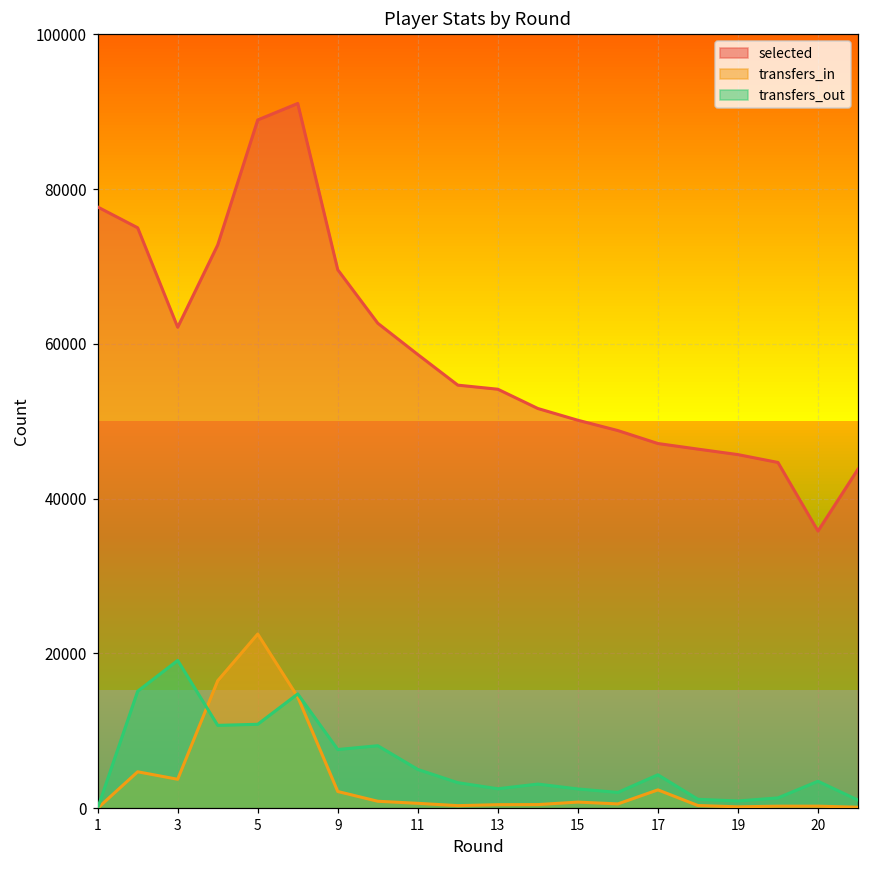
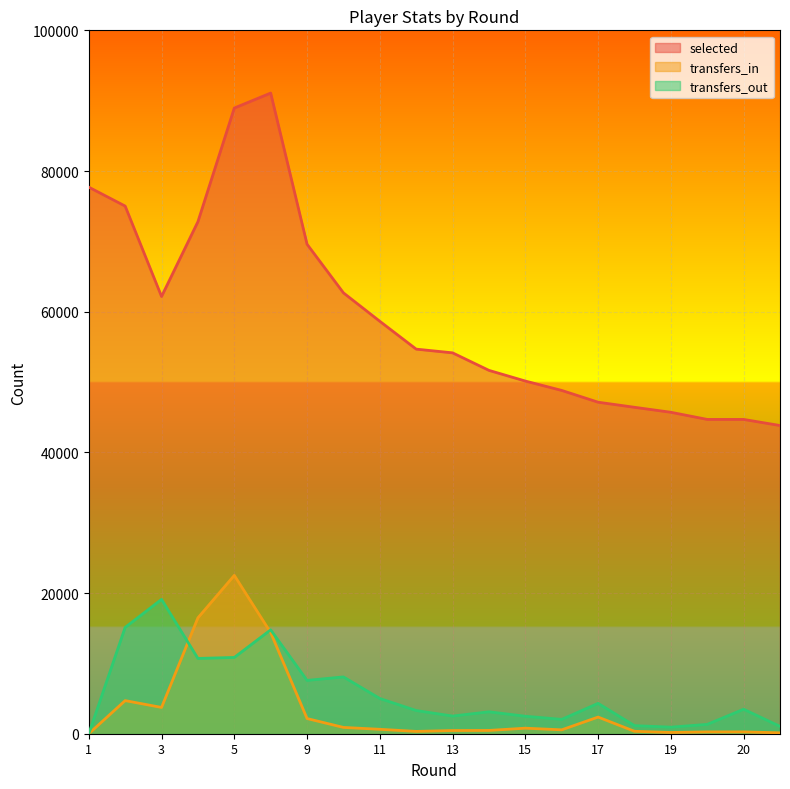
  {
    "selected": {
-     "20": 36000
+     "20": 45000
    },
    "transfers_in": {
      "20": 0
    },
    "transfers_out": {
      "20": 3000
    }
  }
